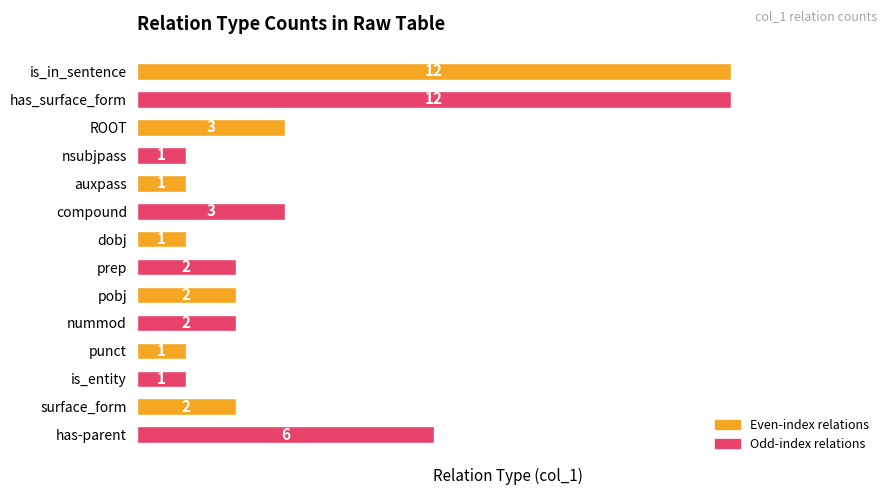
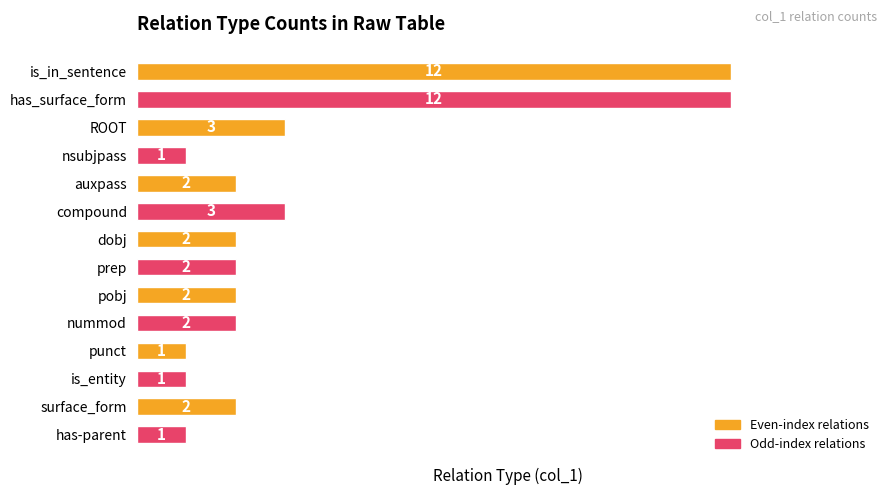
  {
    "is_in_sentence": 12,
    "has_surface_form": 12,
    "ROOT": 3,
    "nsubjpass": 1,
-   "auxpass": 1,
+   "auxpass": 2,
    "compound": 3,
-   "dobj": 1,
+   "dobj": 2,
    "prep": 2,
    "pobj": 2,
    "nummod": 2,
    "punct": 1,
    "is_entity": 1,
    "surface_form": 2,
-   "has-parent": 6
+   "has-parent": 1
  }
